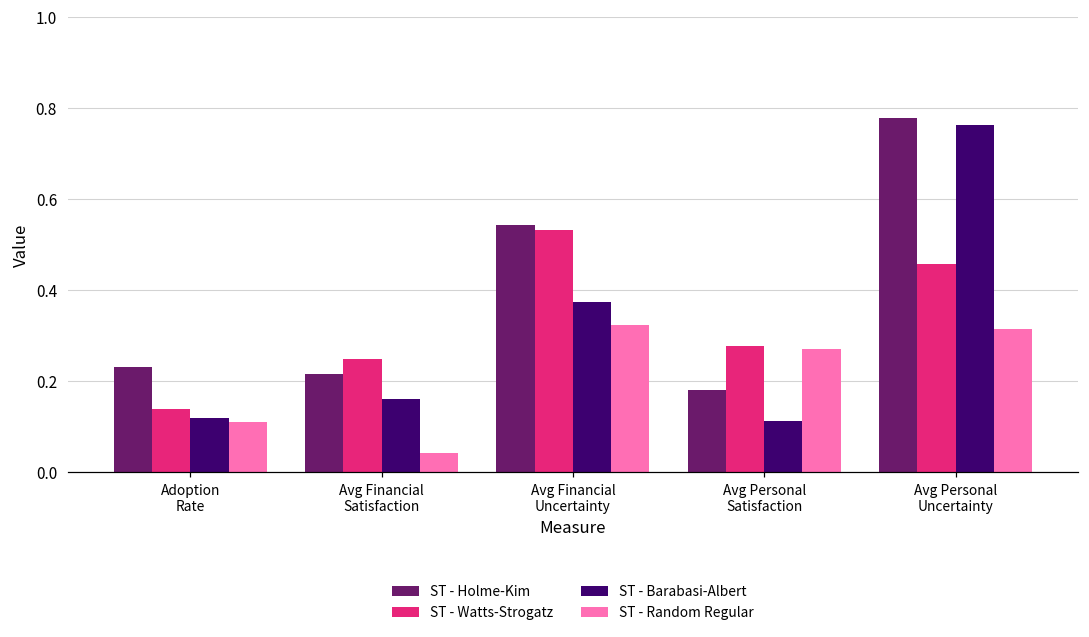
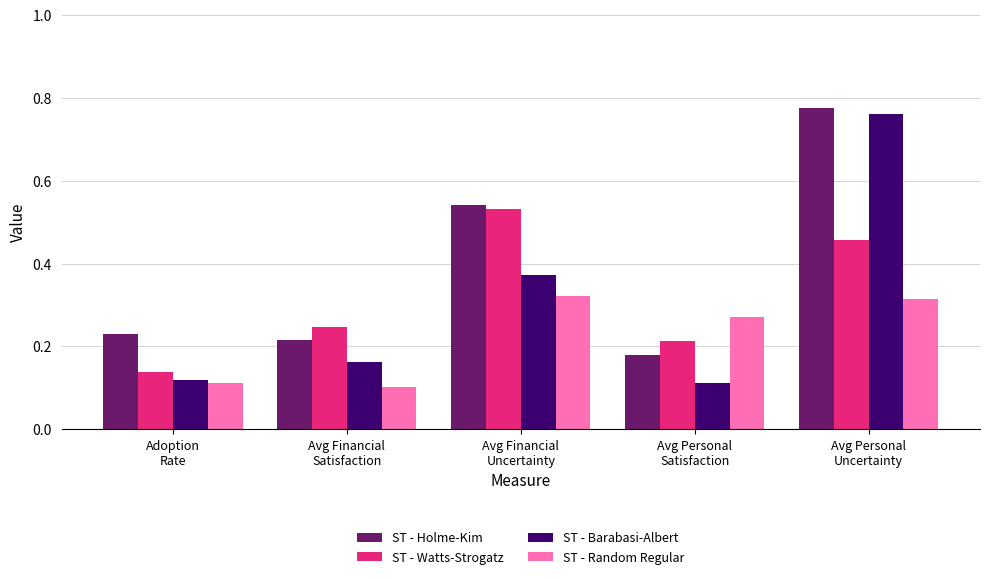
  {
    "ST - Watts-Strogatz": {
      "Adoption Rate": 0.14,
      "Avg Financial Satisfaction": 0.25,
      "Avg Financial Uncertainty": 0.53,
-     "Avg Personal Satisfaction": 0.28,
+     "Avg Personal Satisfaction": 0.21,
      "Avg Personal Uncertainty": 0.46
    },
    "ST - Random Regular": {
      "Adoption Rate": 0.11,
-     "Avg Financial Satisfaction": 0.04,
+     "Avg Financial Satisfaction": 0.10,
      "Avg Financial Uncertainty": 0.32,
      "Avg Personal Satisfaction": 0.27,
      "Avg Personal Uncertainty": 0.32
    }
  }
